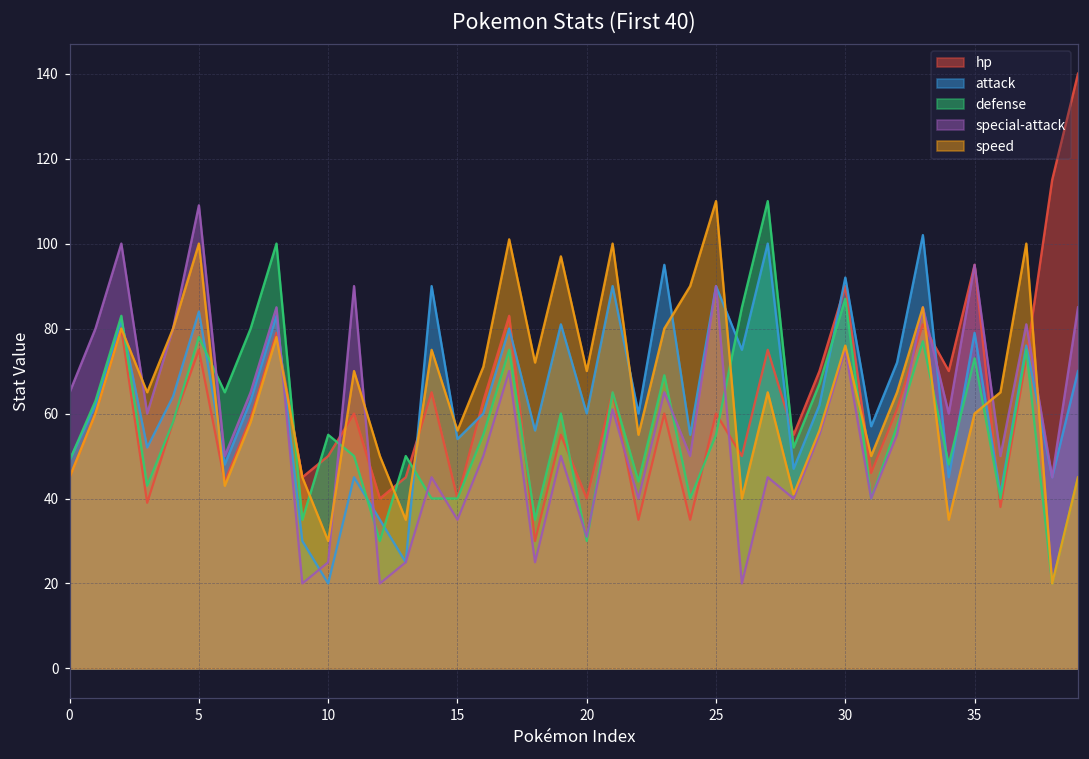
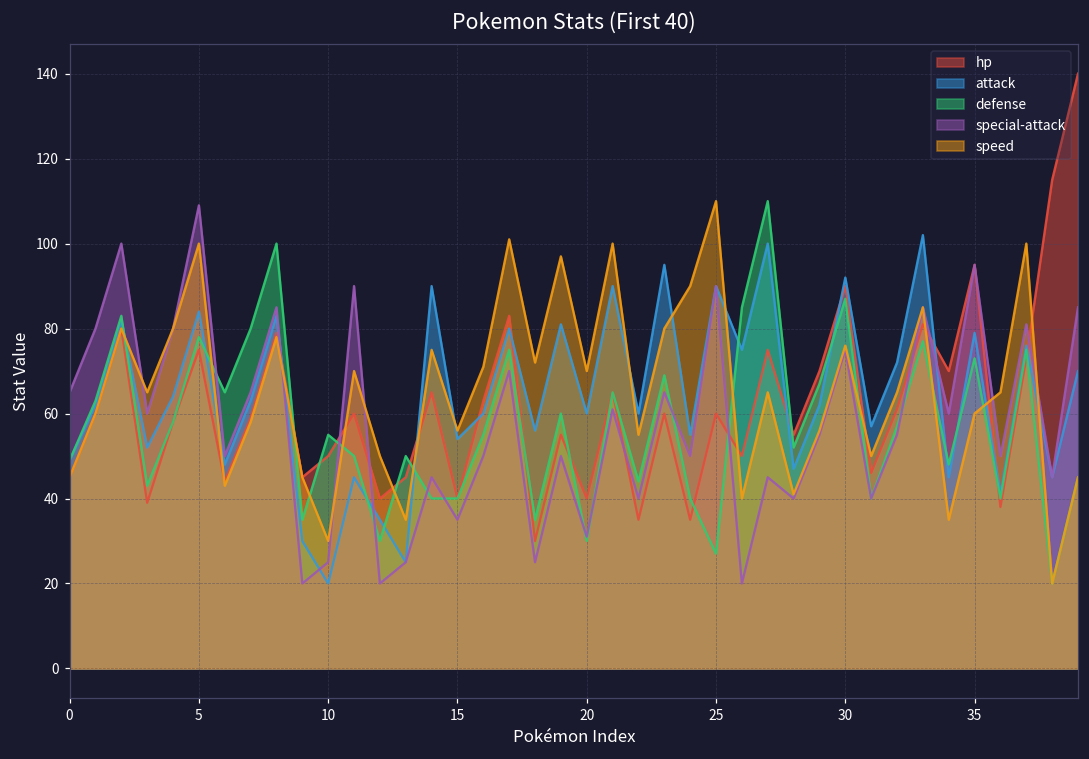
  {
    "hp": {
      "5": 75,
      "10": 50,
      "20": 40,
      "25": 60,
      "30": 90
    },
    "attack": {
      "5": 84,
      "10": 20,
      "15": 54,
      "20": 60,
      "30": 92,
      "35": 79
    },
    "defense": {
      "5": 78,
      "10": 55,
      "20": 30,
-     "25": 55,
+     "25": 27,
      "30": 87,
      "35": 73
    },
    "special-attack": {
      "0": 65,
      "5": 109,
      "10": 25,
      "15": 35,
      "20": 31,
      "30": 75
    },
    "speed": {
      "5": 100,
      "10": 30,
      "15": 56,
      "20": 70,
      "25": 110,
      "30": 76,
      "35": 60
    }
  }
